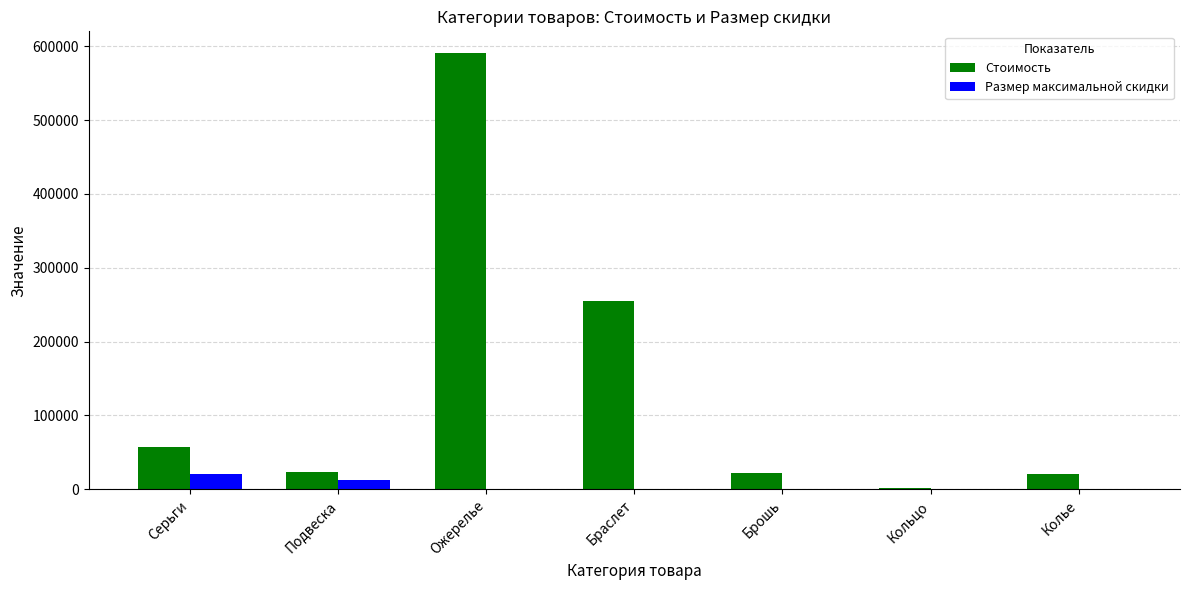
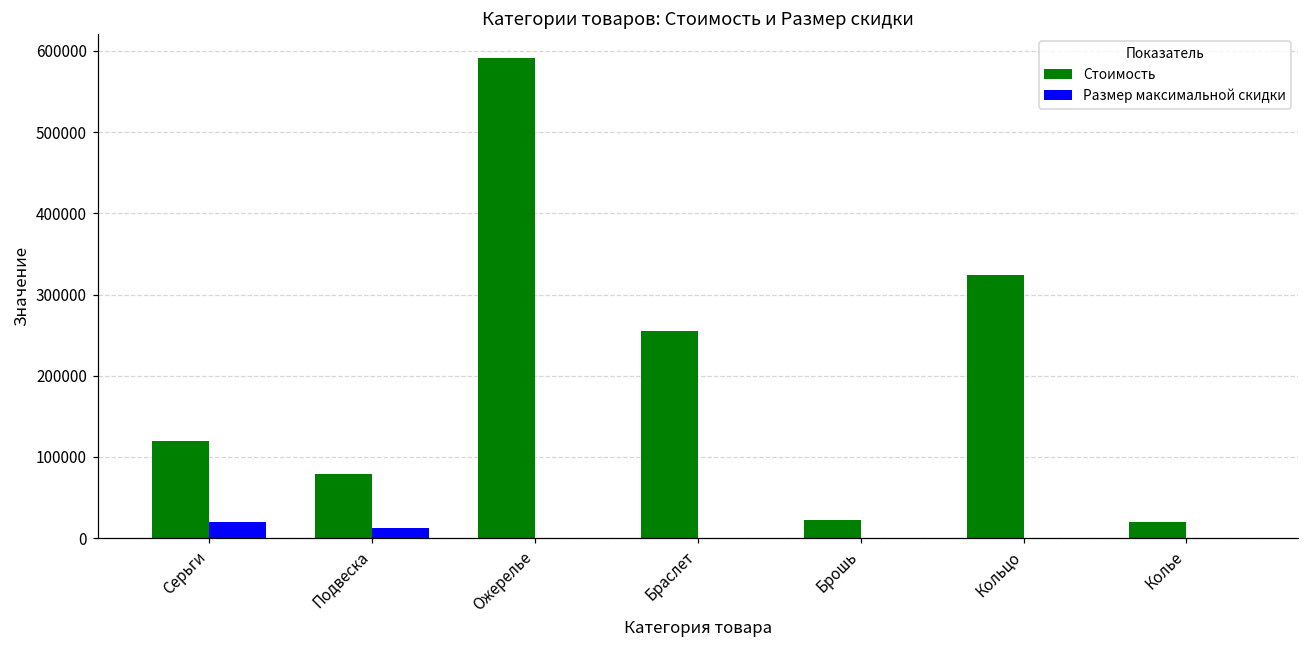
  {
    "Стоимость": {
-     "Серьги": 60000,
-     "Подвеска": 20000,
+     "Серьги": 120000,
+     "Подвеска": 80000,
      "Ожерелье": 590000,
      "Браслет": 250000,
      "Брошь": 20000,
-     "Кольцо": 0,
+     "Кольцо": 320000,
      "Колье": 20000
    },
    "Размер максимальной скидки": {
      "Серьги": 20000,
      "Подвеска": 10000
    }
  }
